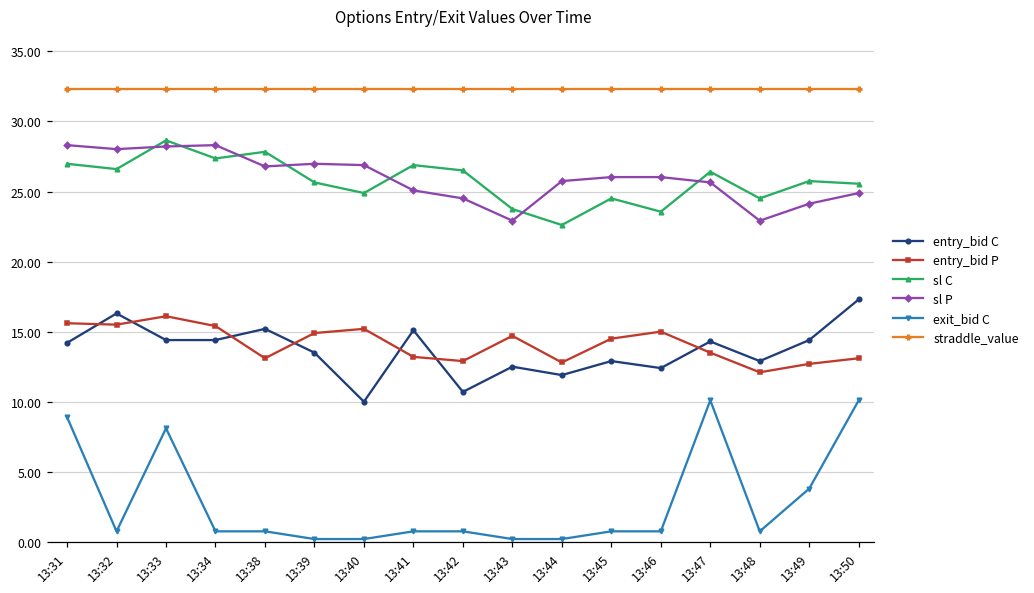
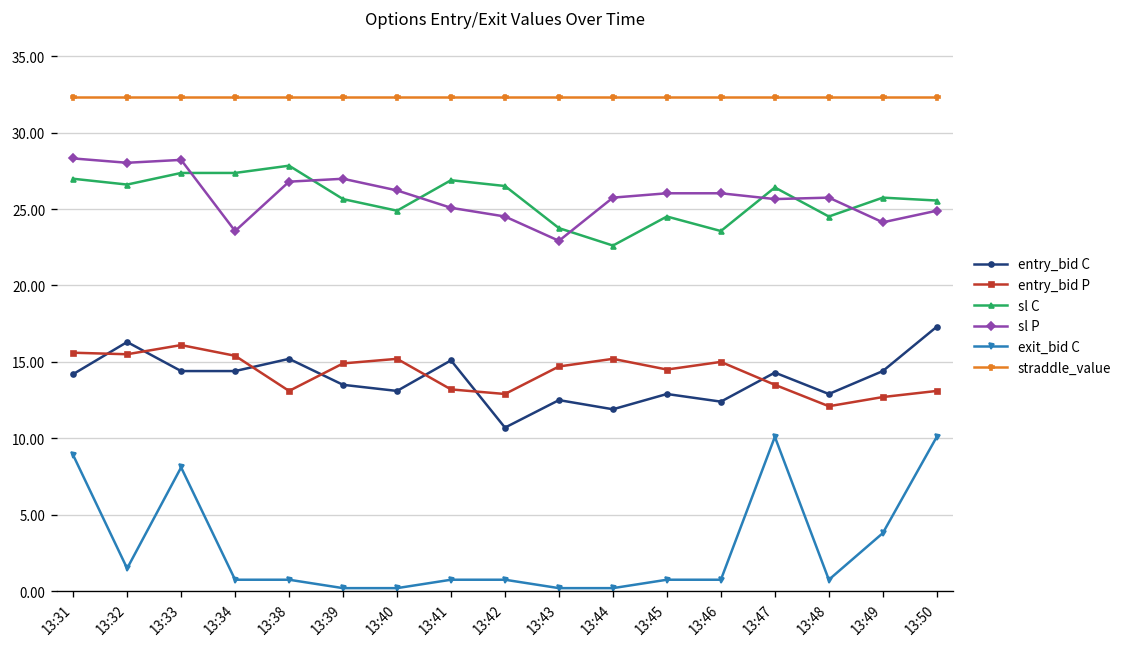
  {
    "entry_bid C": {
      "13:31": 14.2,
      "13:32": 16.3,
      "13:33": 14.4,
      "13:34": 14.4,
      "13:38": 15.2,
      "13:39": 13.5,
-     "13:40": 10.0,
+     "13:40": 13.1,
      "13:41": 15.1,
      "13:42": 10.7,
      "13:43": 12.5,
      "13:44": 11.9,
      "13:45": 12.9,
      "13:46": 12.4,
      "13:47": 14.3,
      "13:48": 12.9,
      "13:49": 14.4,
      "13:50": 17.3
    },
    "entry_bid P": {
      "13:31": 15.6,
      "13:32": 15.5,
      "13:33": 16.1,
      "13:34": 15.4,
      "13:38": 13.1,
      "13:39": 14.9,
      "13:40": 15.2,
      "13:41": 13.2,
      "13:42": 12.9,
      "13:43": 14.7,
-     "13:44": 12.8,
+     "13:44": 15.2,
      "13:45": 14.5,
      "13:46": 15.0,
      "13:47": 13.5,
      "13:48": 12.1,
      "13:49": 12.7,
      "13:50": 13.1
    },
    "sl C": {
      "13:31": 27.0,
      "13:32": 26.6,
-     "13:33": 28.7,
+     "13:33": 27.4,
      "13:34": 27.4,
      "13:38": 27.8,
      "13:39": 25.7,
      "13:40": 24.9,
      "13:41": 26.9,
      "13:42": 26.5,
      "13:43": 23.8,
      "13:44": 22.6,
      "13:45": 24.5,
      "13:46": 23.6,
      "13:47": 26.4,
      "13:48": 24.5,
      "13:49": 25.7,
      "13:50": 25.6
    },
    "sl P": {
      "13:31": 28.3,
      "13:32": 28.0,
      "13:33": 28.2,
-     "13:34": 28.3,
+     "13:34": 23.6,
      "13:38": 26.8,
      "13:39": 27.0,
-     "13:40": 26.9,
+     "13:40": 26.2,
      "13:41": 25.1,
      "13:42": 24.5,
      "13:43": 22.9,
      "13:44": 25.7,
      "13:45": 26.0,
      "13:46": 26.0,
      "13:47": 25.7,
-     "13:48": 22.9,
+     "13:48": 25.7,
      "13:49": 24.1,
      "13:50": 24.9
    },
    "exit_bid C": {
      "13:31": 8.9,
-     "13:32": 0.8,
+     "13:32": 1.5,
      "13:33": 8.1,
      "13:34": 0.8,
      "13:38": 0.8,
      "13:39": 0.2,
      "13:40": 0.2,
      "13:41": 0.8,
      "13:42": 0.8,
      "13:43": 0.2,
      "13:44": 0.2,
      "13:45": 0.8,
      "13:46": 0.8,
      "13:47": 10.1,
      "13:48": 0.8,
      "13:49": 3.8,
      "13:50": 10.1
    },
    "straddle_value": {
      "13:31": 32.4,
      "13:32": 32.4,
      "13:33": 32.4,
      "13:34": 32.4,
      "13:38": 32.4,
      "13:39": 32.4,
      "13:40": 32.4,
      "13:41": 32.4,
      "13:42": 32.4,
      "13:43": 32.4,
      "13:44": 32.4,
      "13:45": 32.4,
      "13:46": 32.4,
      "13:47": 32.4,
      "13:48": 32.4,
      "13:49": 32.4,
      "13:50": 32.4
    }
  }
